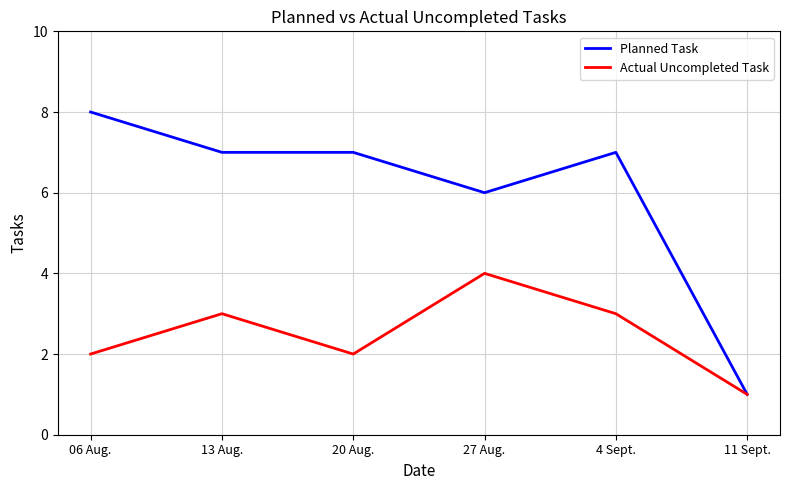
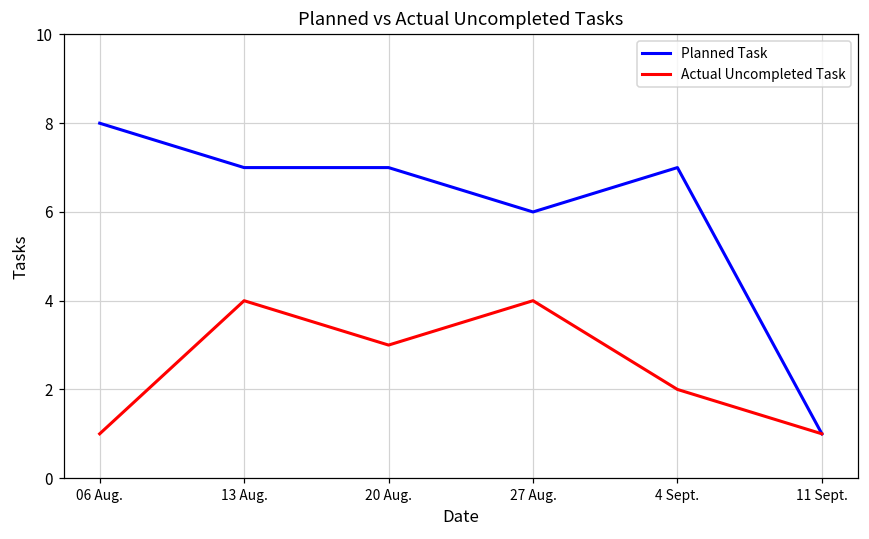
  {
    "Planned Task": {
      "06 Aug.": 8,
      "13 Aug.": 7,
      "20 Aug.": 7,
      "27 Aug.": 6,
      "4 Sept.": 7
    },
    "Actual Uncompleted Task": {
-     "06 Aug.": 2,
-     "13 Aug.": 3,
-     "20 Aug.": 2,
+     "06 Aug.": 1,
+     "13 Aug.": 4,
+     "20 Aug.": 3,
      "27 Aug.": 4,
-     "4 Sept.": 3
+     "4 Sept.": 2
    }
  }
